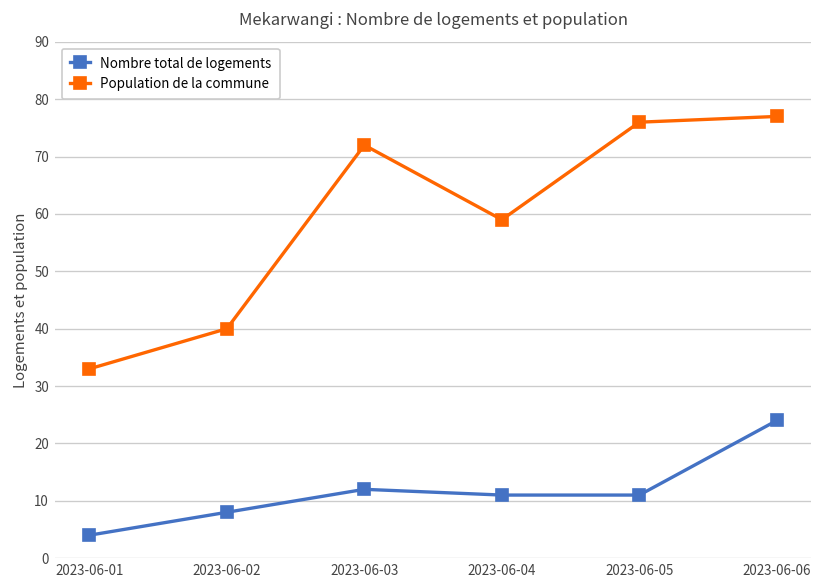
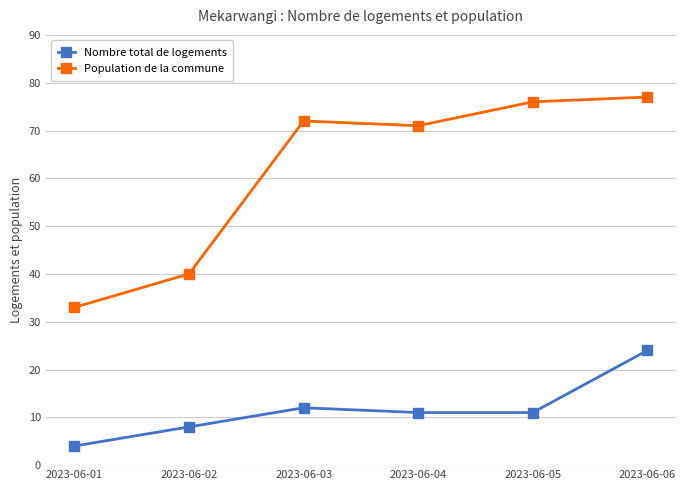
  {
    "Nombre total de logements": {
      "2023-06-01": 4,
      "2023-06-02": 8,
      "2023-06-03": 12,
      "2023-06-04": 11,
      "2023-06-05": 11,
      "2023-06-06": 24
    },
    "Population de la commune": {
      "2023-06-01": 33,
      "2023-06-02": 40,
      "2023-06-03": 72,
-     "2023-06-04": 59,
+     "2023-06-04": 71,
      "2023-06-05": 76,
      "2023-06-06": 77
    }
  }
